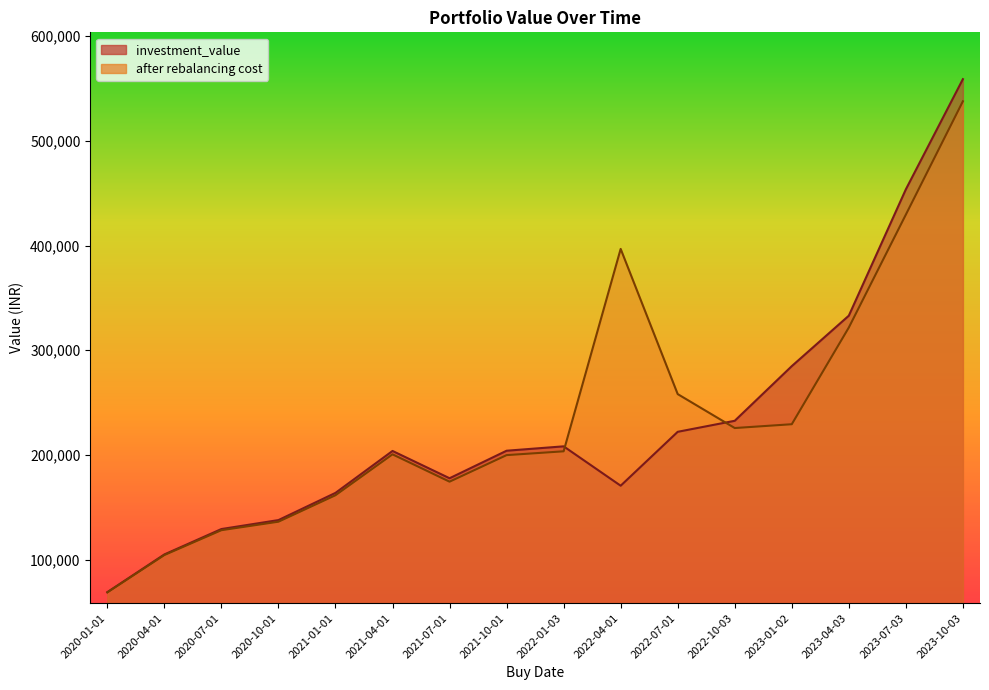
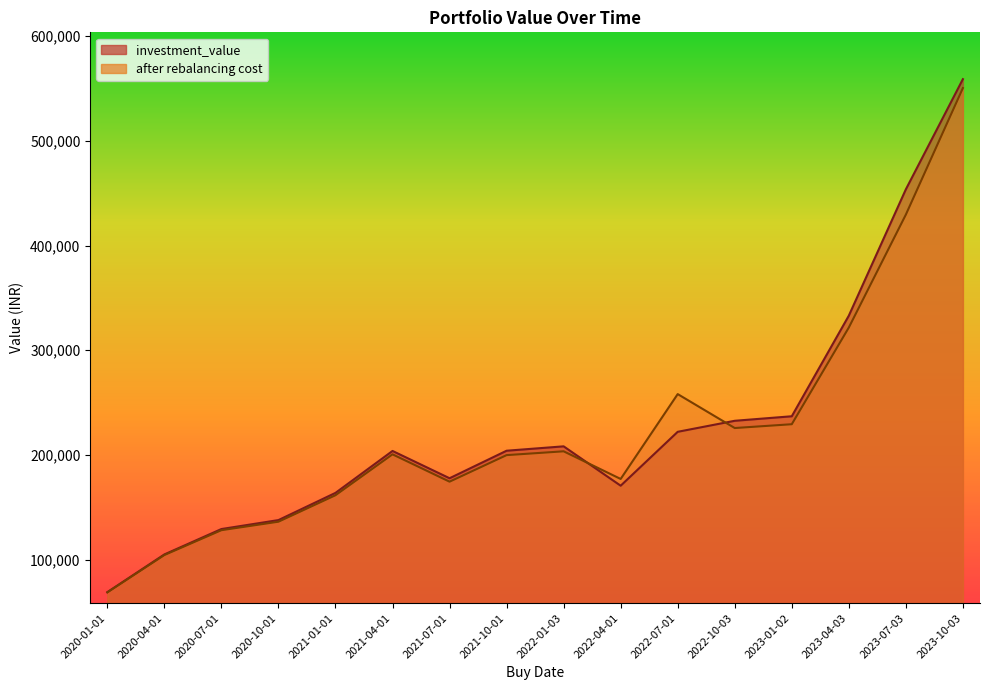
  {
    "investment_value": {
      "2021-04-01": "204,000",
      "2021-07-01": "178,000",
      "2021-10-01": "204,000",
      "2022-01-03": "208,000",
      "2022-04-01": "171,000",
      "2022-07-01": "222,000",
      "2022-10-03": "233,000",
-     "2023-01-02": "285,000",
+     "2023-01-02": "237,000",
      "2023-04-03": "333,000",
      "2023-07-03": "454,000",
      "2023-10-03": "559,000"
    },
    "after rebalancing cost": {
      "2021-04-01": "201,000",
      "2021-07-01": "174,000",
      "2021-10-01": "200,000",
      "2022-01-03": "203,000",
-     "2022-04-01": "397,000",
+     "2022-04-01": "177,000",
      "2022-07-01": "258,000",
      "2022-10-03": "226,000",
      "2023-01-02": "229,000",
      "2023-04-03": "322,000",
      "2023-07-03": "430,000",
-     "2023-10-03": "538,000"
+     "2023-10-03": "550,000"
    }
  }
